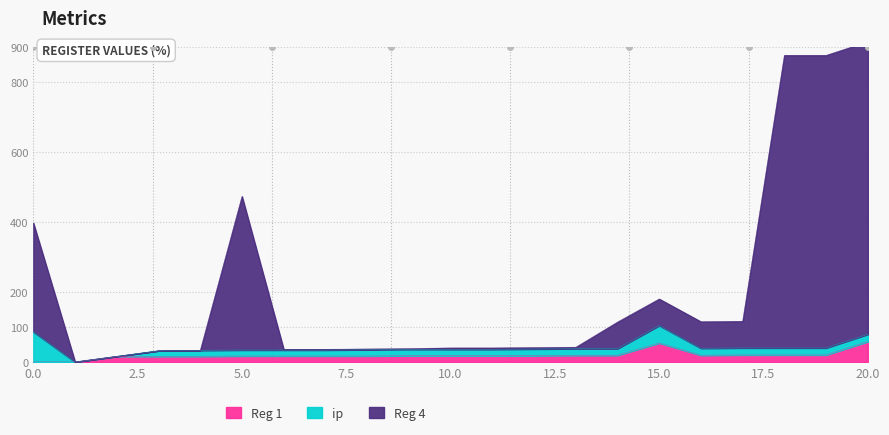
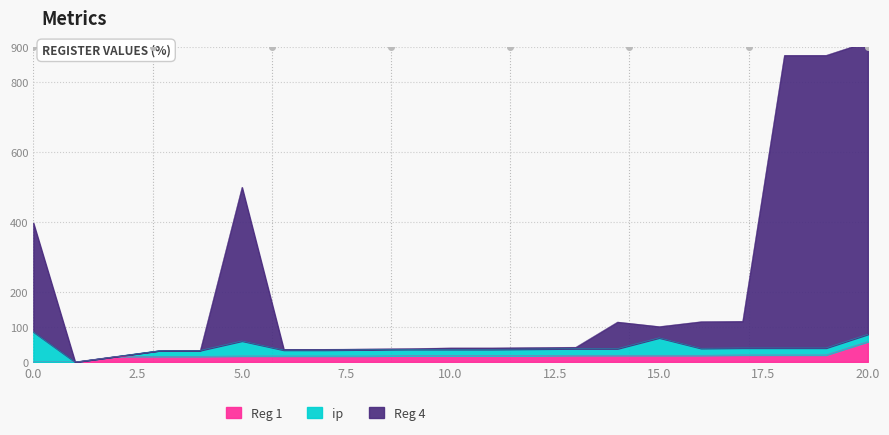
  {
    "Reg 1": {
      "0.0": 0,
      "5.0": 20,
      "10.0": 20,
-     "15.0": 50,
+     "15.0": 20,
      "20.0": 60
    },
    "ip": {
      "0.0": 90,
-     "5.0": 20,
+     "5.0": 40,
      "15.0": 50,
      "20.0": 20
    },
    "Reg 4": {
      "0.0": 310,
      "5.0": 440,
-     "15.0": 80
+     "15.0": 30
    }
  }
